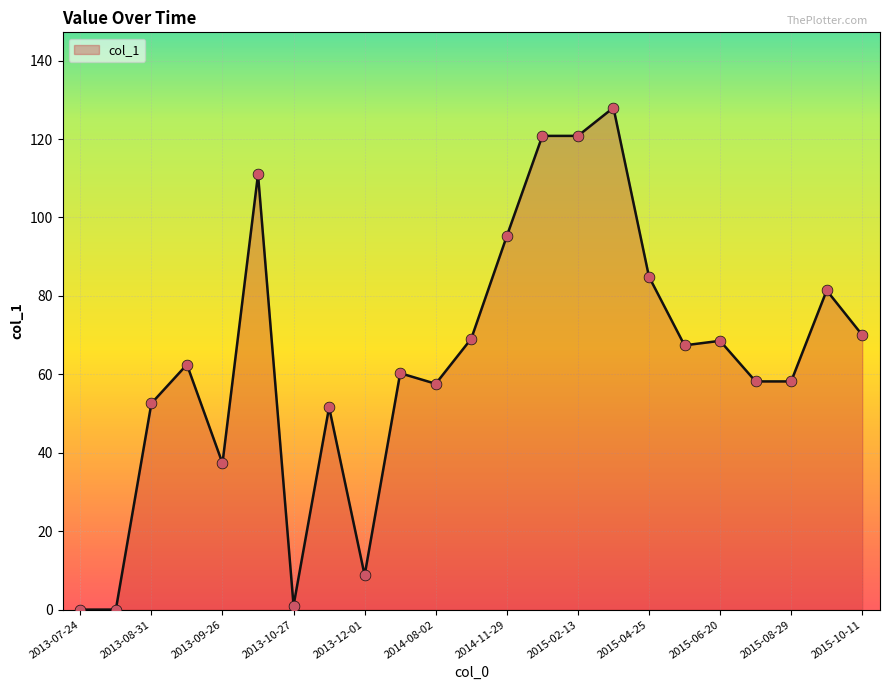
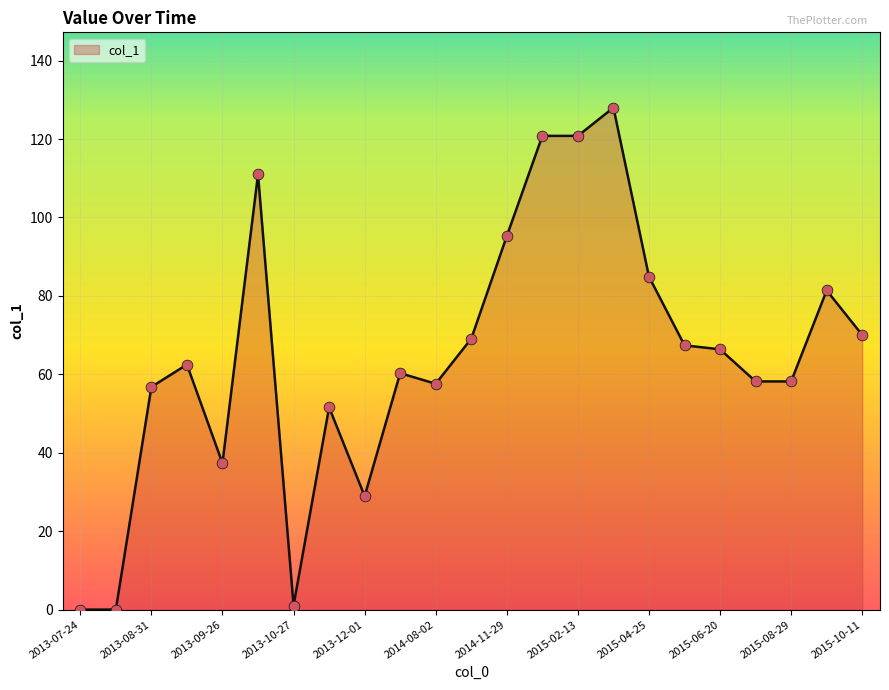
  {
    "2013-07-24": 0,
-   "2013-08-31": 53,
+   "2013-08-31": 57,
    "2013-09-26": 37,
    "2013-10-27": 1,
-   "2013-12-01": 9,
+   "2013-12-01": 29,
    "2014-08-02": 58,
    "2014-11-29": 95,
    "2015-02-13": 121,
    "2015-04-25": 85,
-   "2015-06-20": 69,
+   "2015-06-20": 66,
    "2015-08-29": 58,
    "2015-10-11": 70
  }
